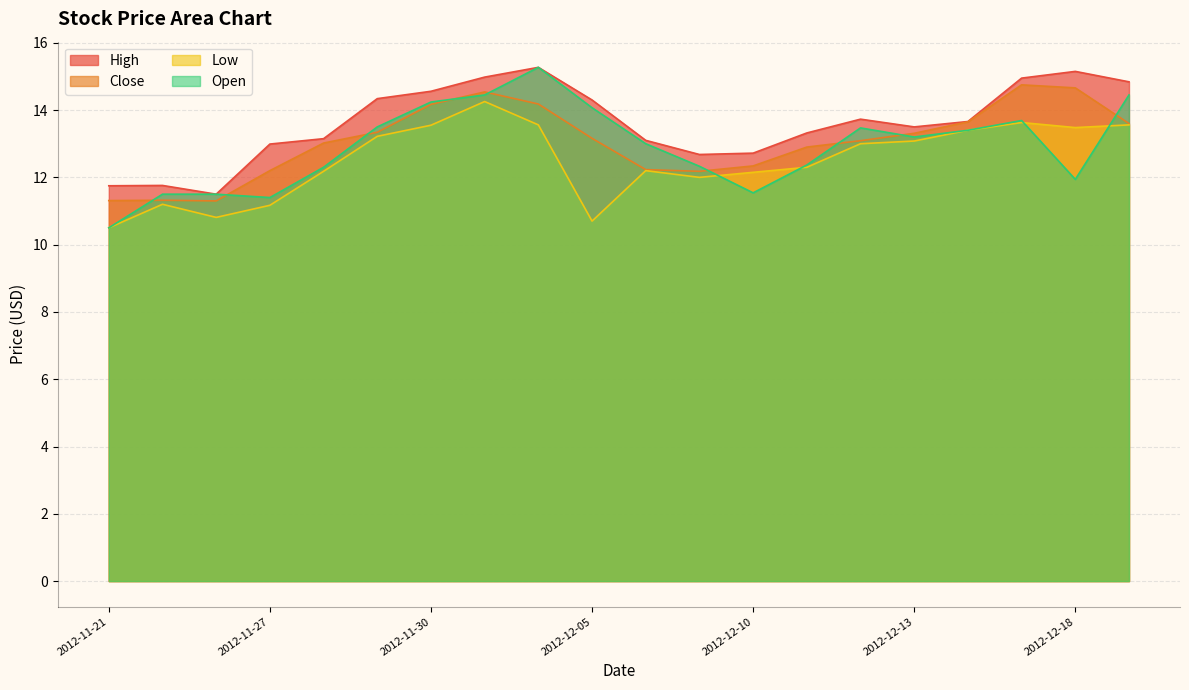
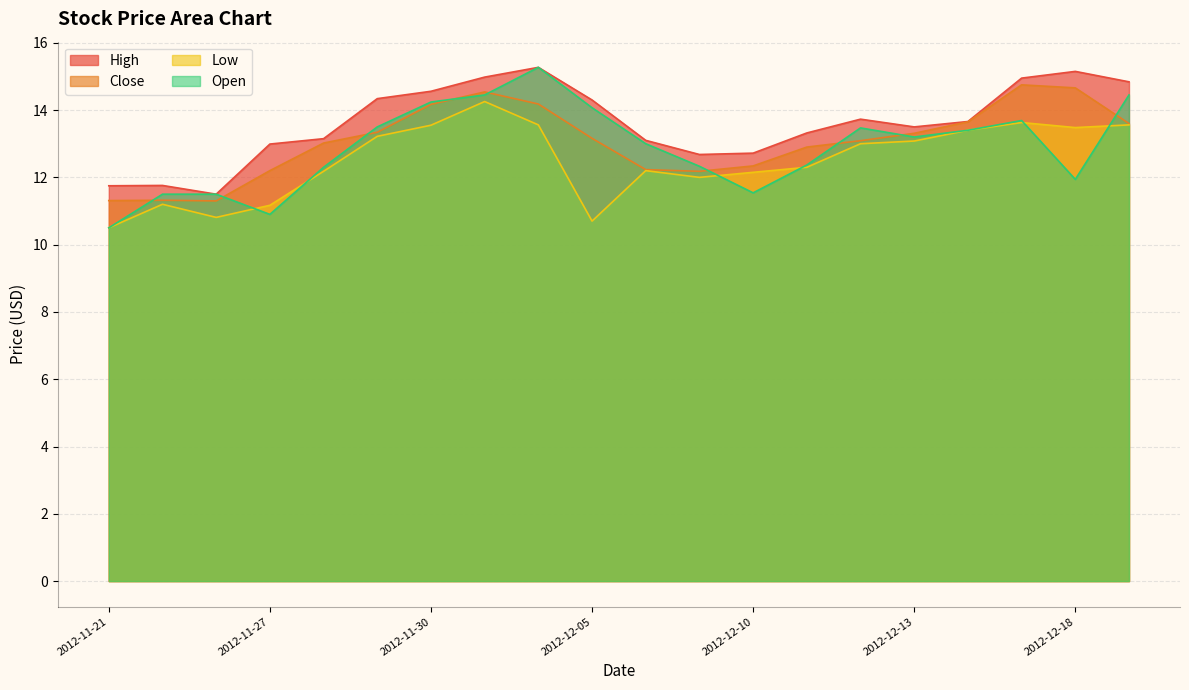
  {
    "Low": {
      "2012-11-27": 11.2,
      "2012-11-30": 13.6,
      "2012-12-05": 10.7,
      "2012-12-10": 12.2,
      "2012-12-13": 13.1,
      "2012-12-18": 13.5
    },
    "Open": {
-     "2012-11-27": 11.4,
+     "2012-11-27": 10.9,
      "2012-12-05": 14.1,
      "2012-12-10": 11.5,
      "2012-12-13": 13.2,
      "2012-12-18": 11.9
    }
  }
